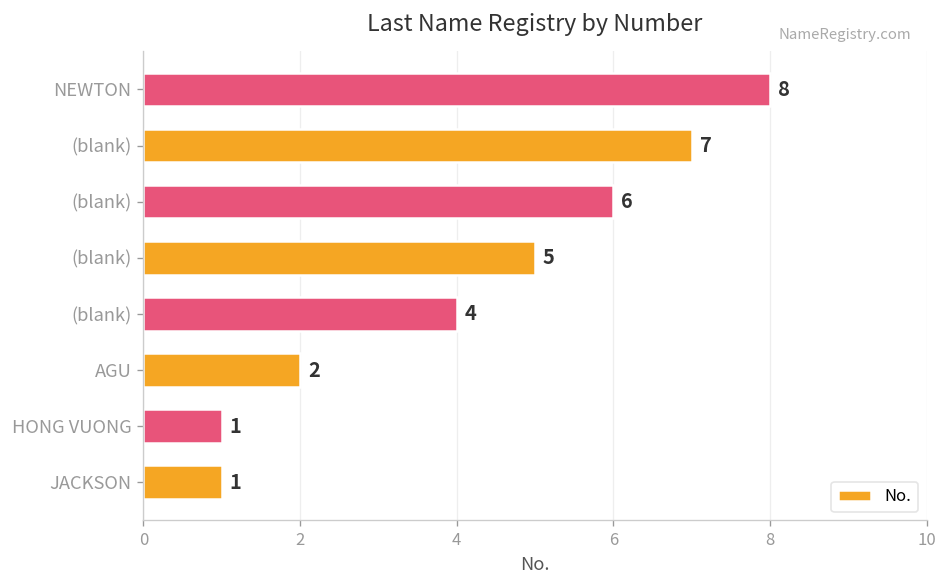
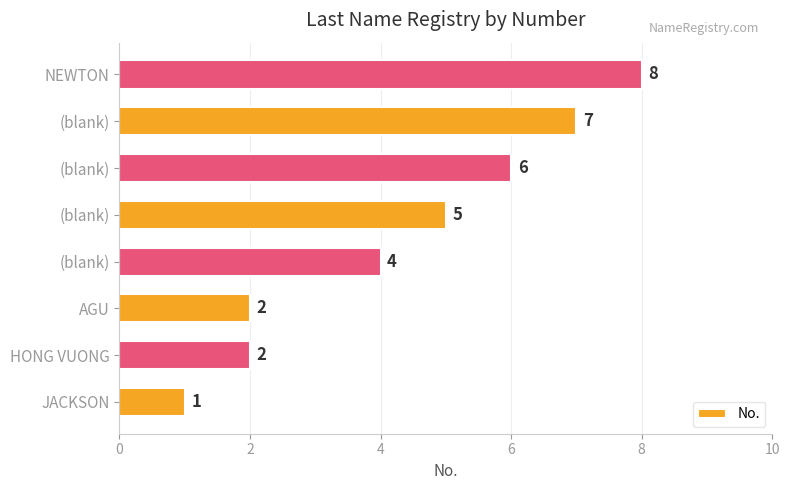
  {
    "NEWTON": 8,
    "AGU": 2,
-   "HONG VUONG": 1,
+   "HONG VUONG": 2,
    "JACKSON": 1
  }
